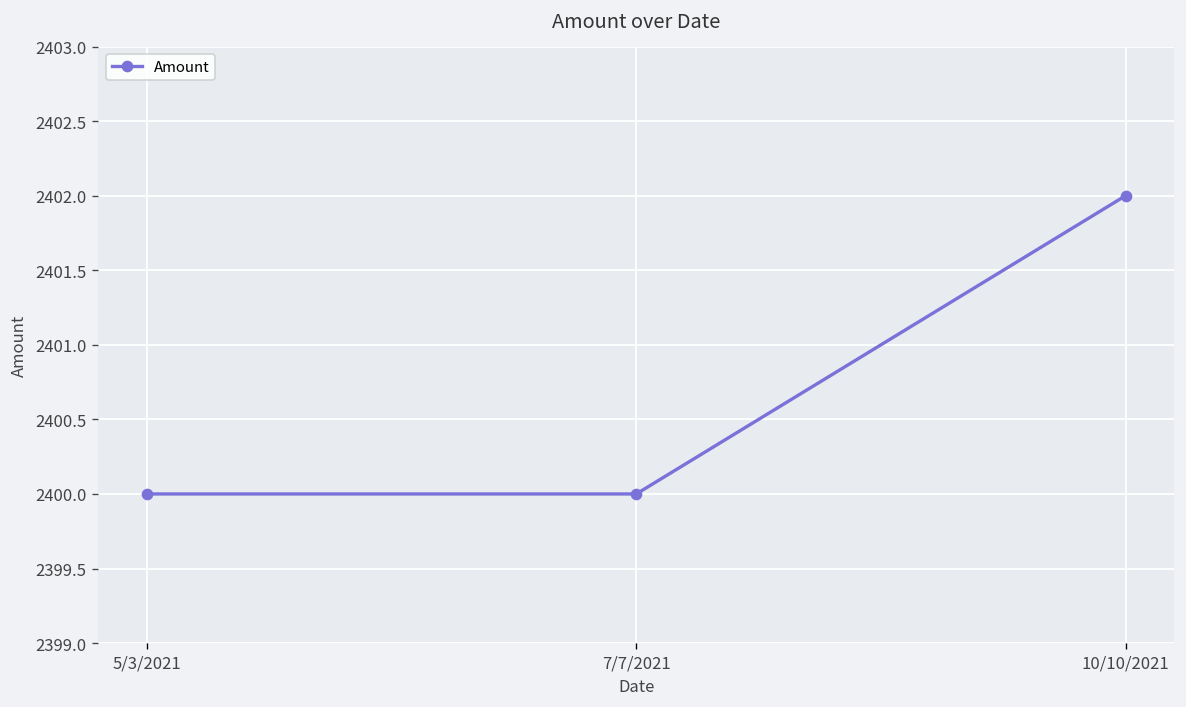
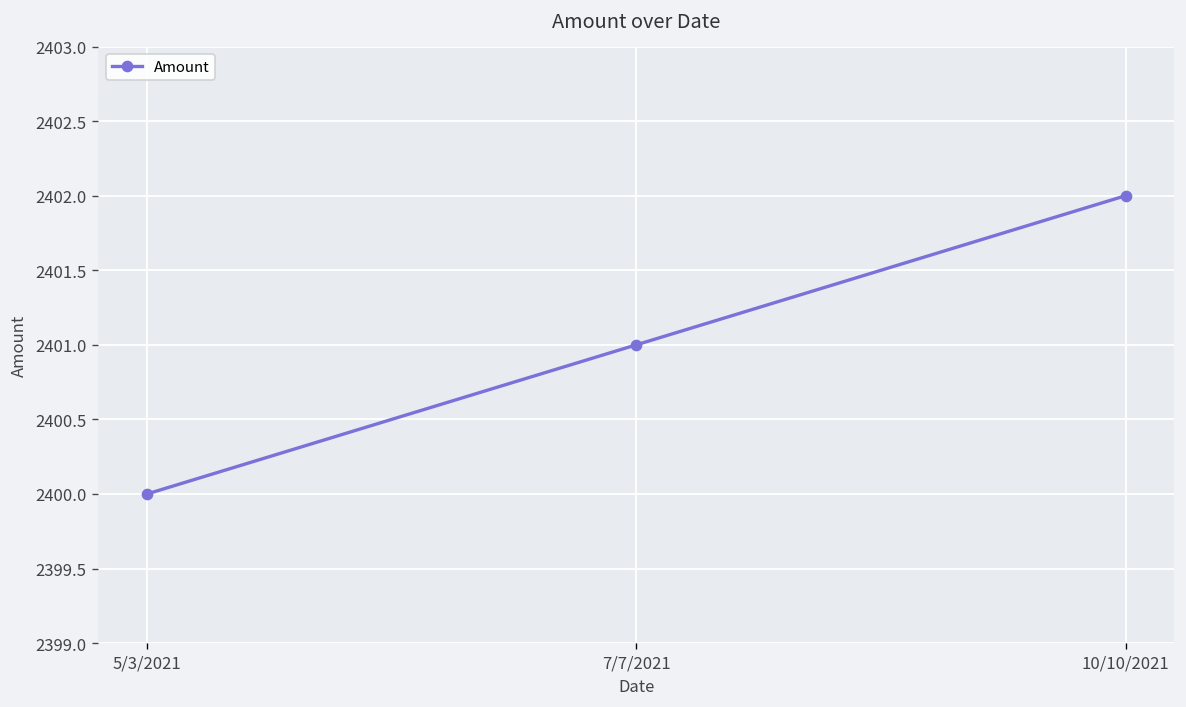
  {
    "5/3/2021": 2400,
-   "7/7/2021": 2400,
+   "7/7/2021": 2401,
    "10/10/2021": 2402
  }
